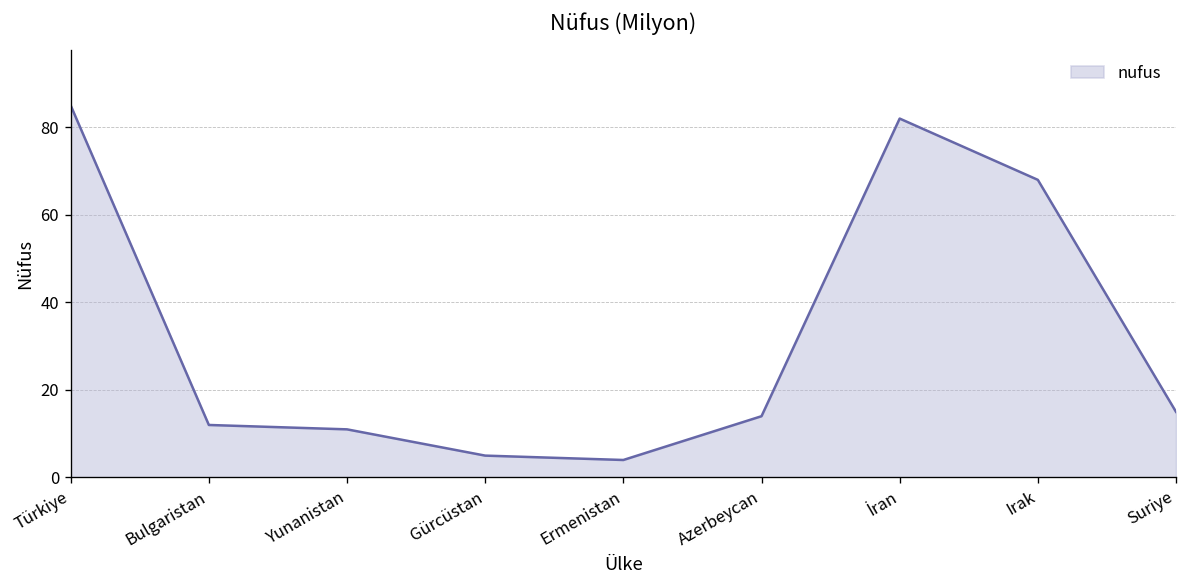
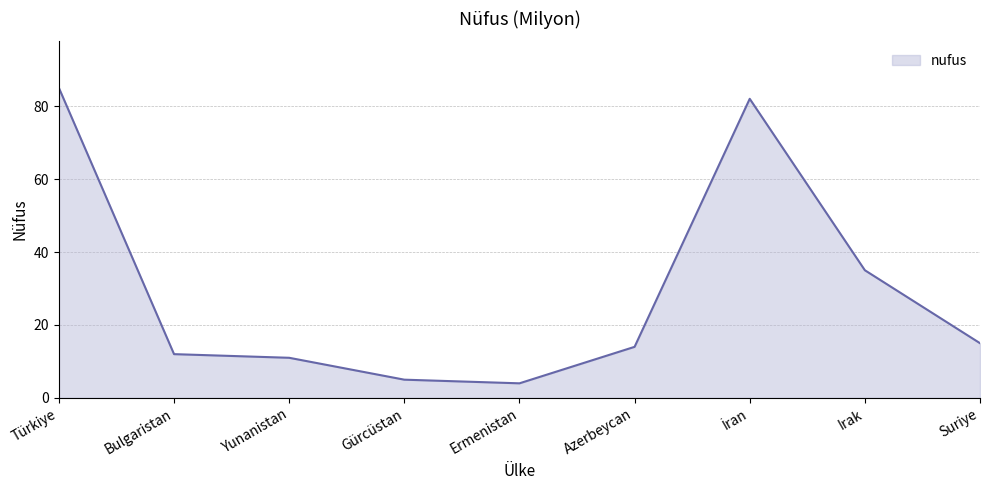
  {
    "Türkiye": 85,
    "Bulgaristan": 12,
    "Yunanistan": 11,
    "Gürcüstan": 5,
    "Ermenistan": 4,
    "Azerbeycan": 14,
    "İran": 82,
-   "Irak": 68,
+   "Irak": 35,
    "Suriye": 15
  }
